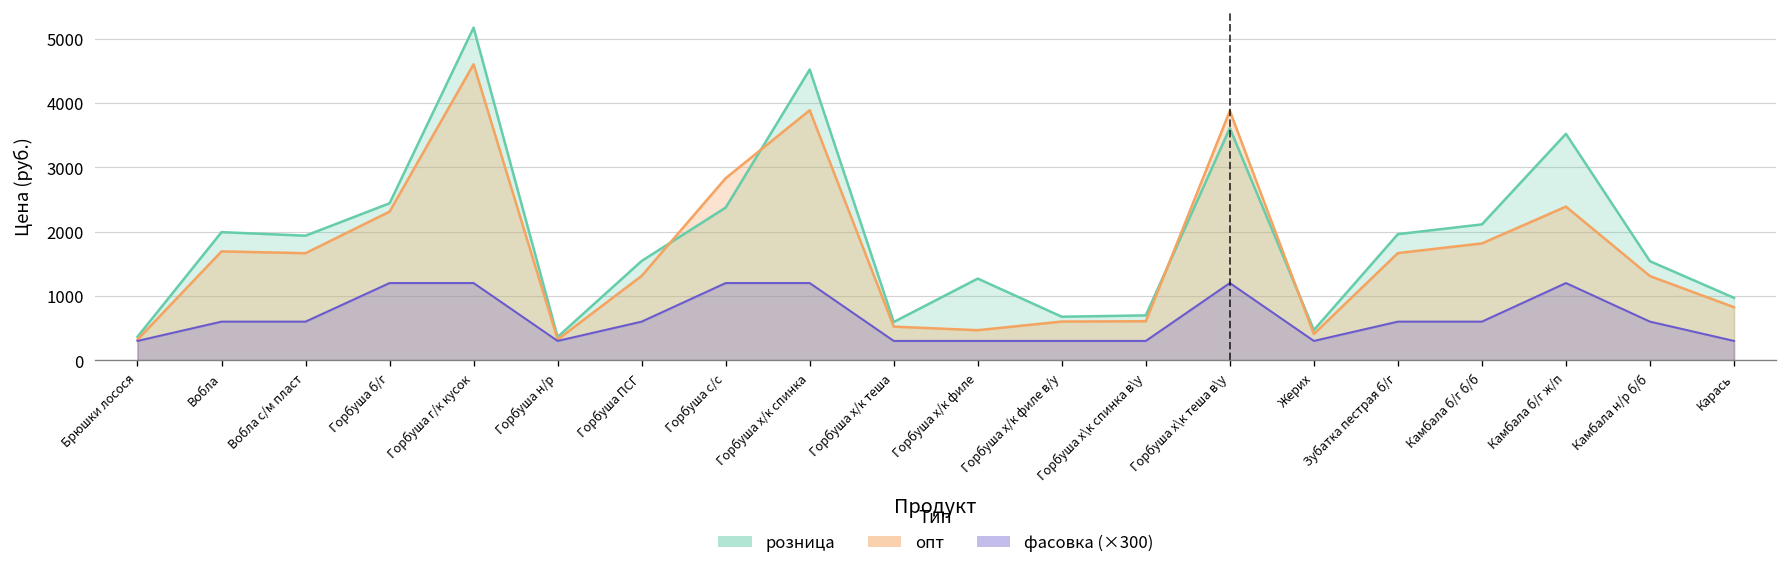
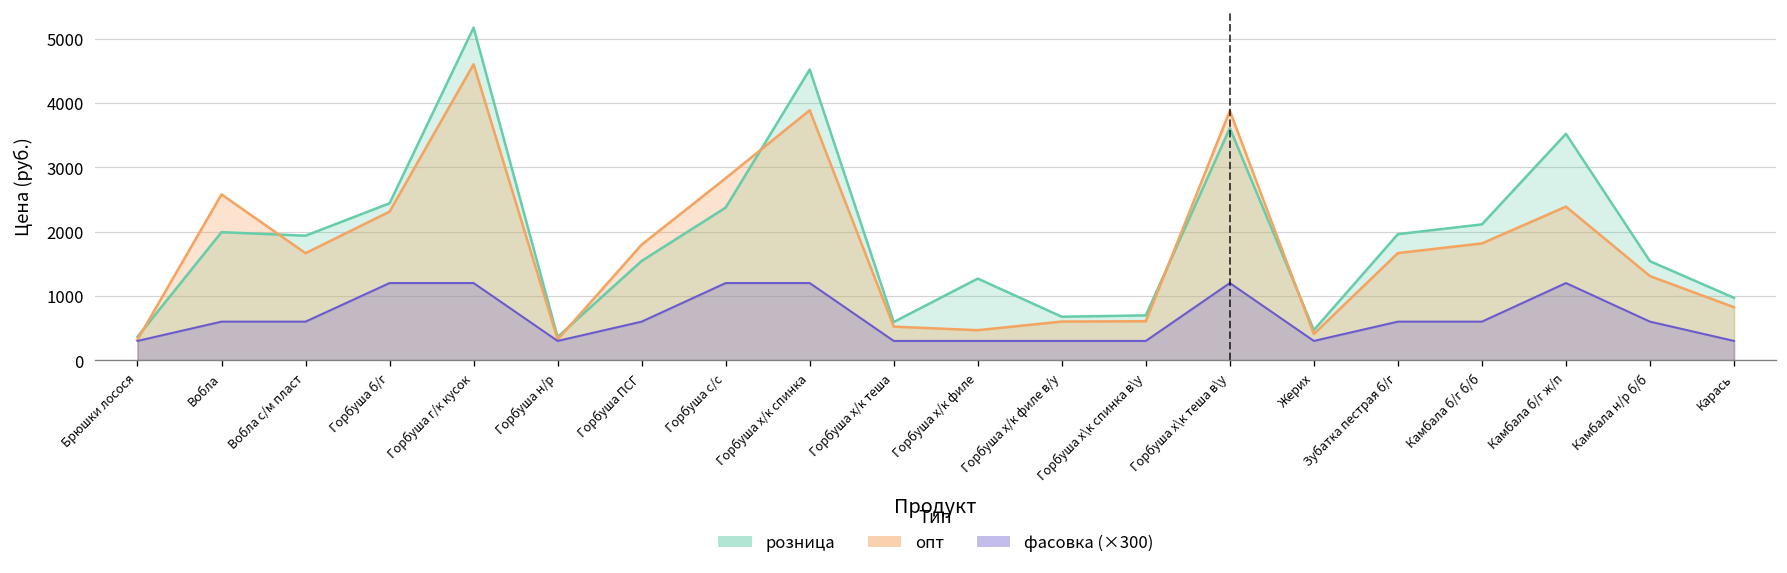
  {
    "опт": {
-     "Вобла": 1700,
+     "Вобла": 2600,
      "Вобла с/м пласт": 1700,
      "Горбуша б/г": 2300,
      "Горбуша г/к кусок": 4600,
-     "Горбуша ПСГ": 1300,
+     "Горбуша ПСГ": 1800,
      "Горбуша с/с": 2800,
      "Горбуша х/к спинка": 3900,
      "Горбуша х/к теша": 500,
      "Горбуша х/к филе": 500,
      "Горбуша х/к филе в/у": 600,
      "Горбуша х\\к спинка в\\у": 600,
      "Горбуша х\\к теша в\\у": 3900,
      "Жерих": 400,
      "Зубатка пестрая б/г": 1700,
      "Камбала б/г б/б": 1800,
      "Камбала б/г ж/п": 2400,
      "Камбала н/р б/б": 1300,
      "Карась": 800
    }
  }
